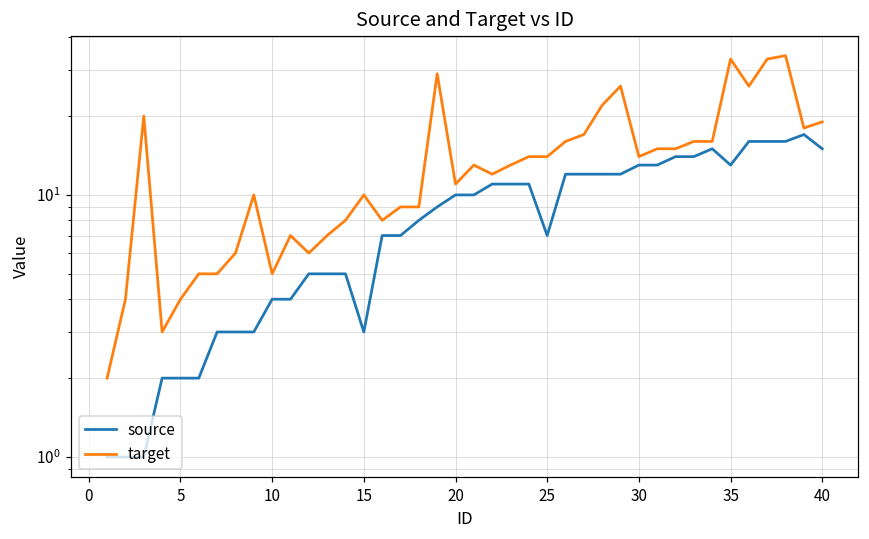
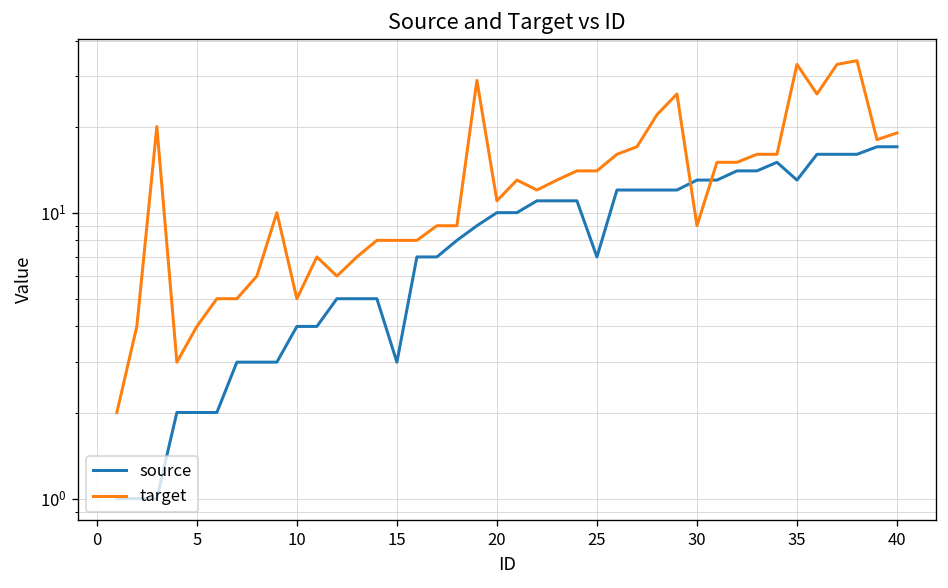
  {
    "source": {
      "5": 2,
      "10": 4,
      "15": 3,
      "20": 10,
      "25": 7,
      "30": 13,
      "35": 13,
-     "40": 15
+     "40": 17
    },
    "target": {
      "5": 4,
      "10": 5,
-     "15": 10,
+     "15": 8,
      "20": 11,
      "25": 14,
-     "30": 14,
+     "30": 9,
      "35": 33,
      "40": 19
    }
  }
